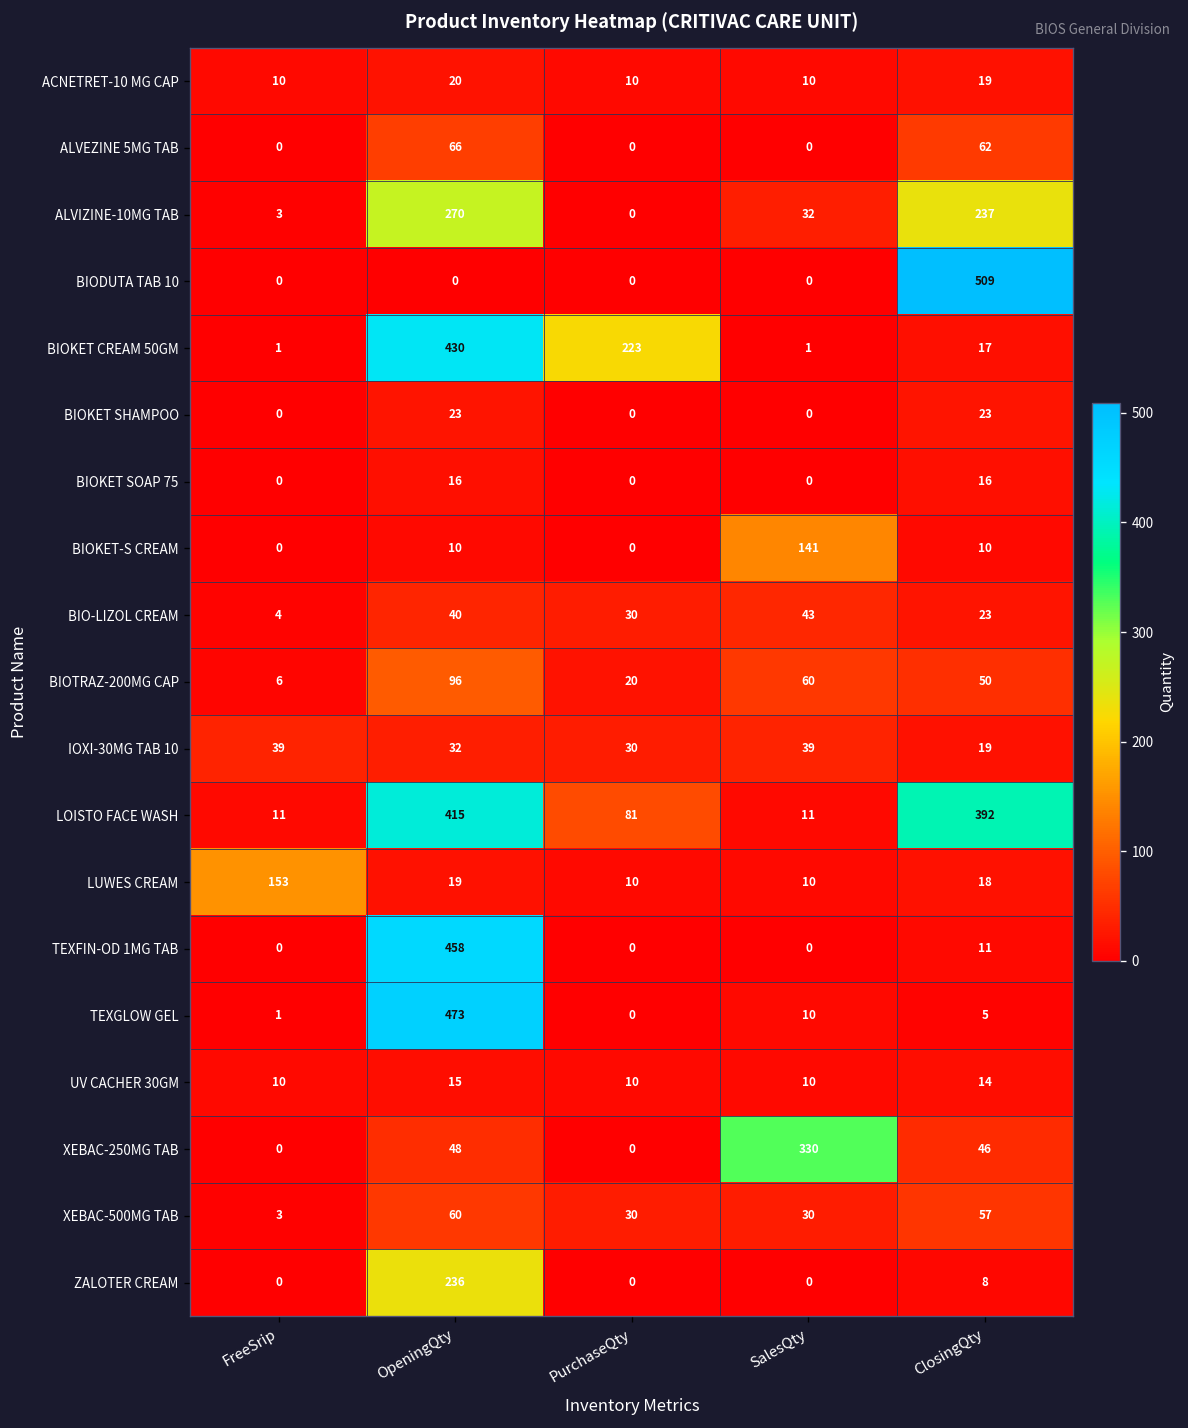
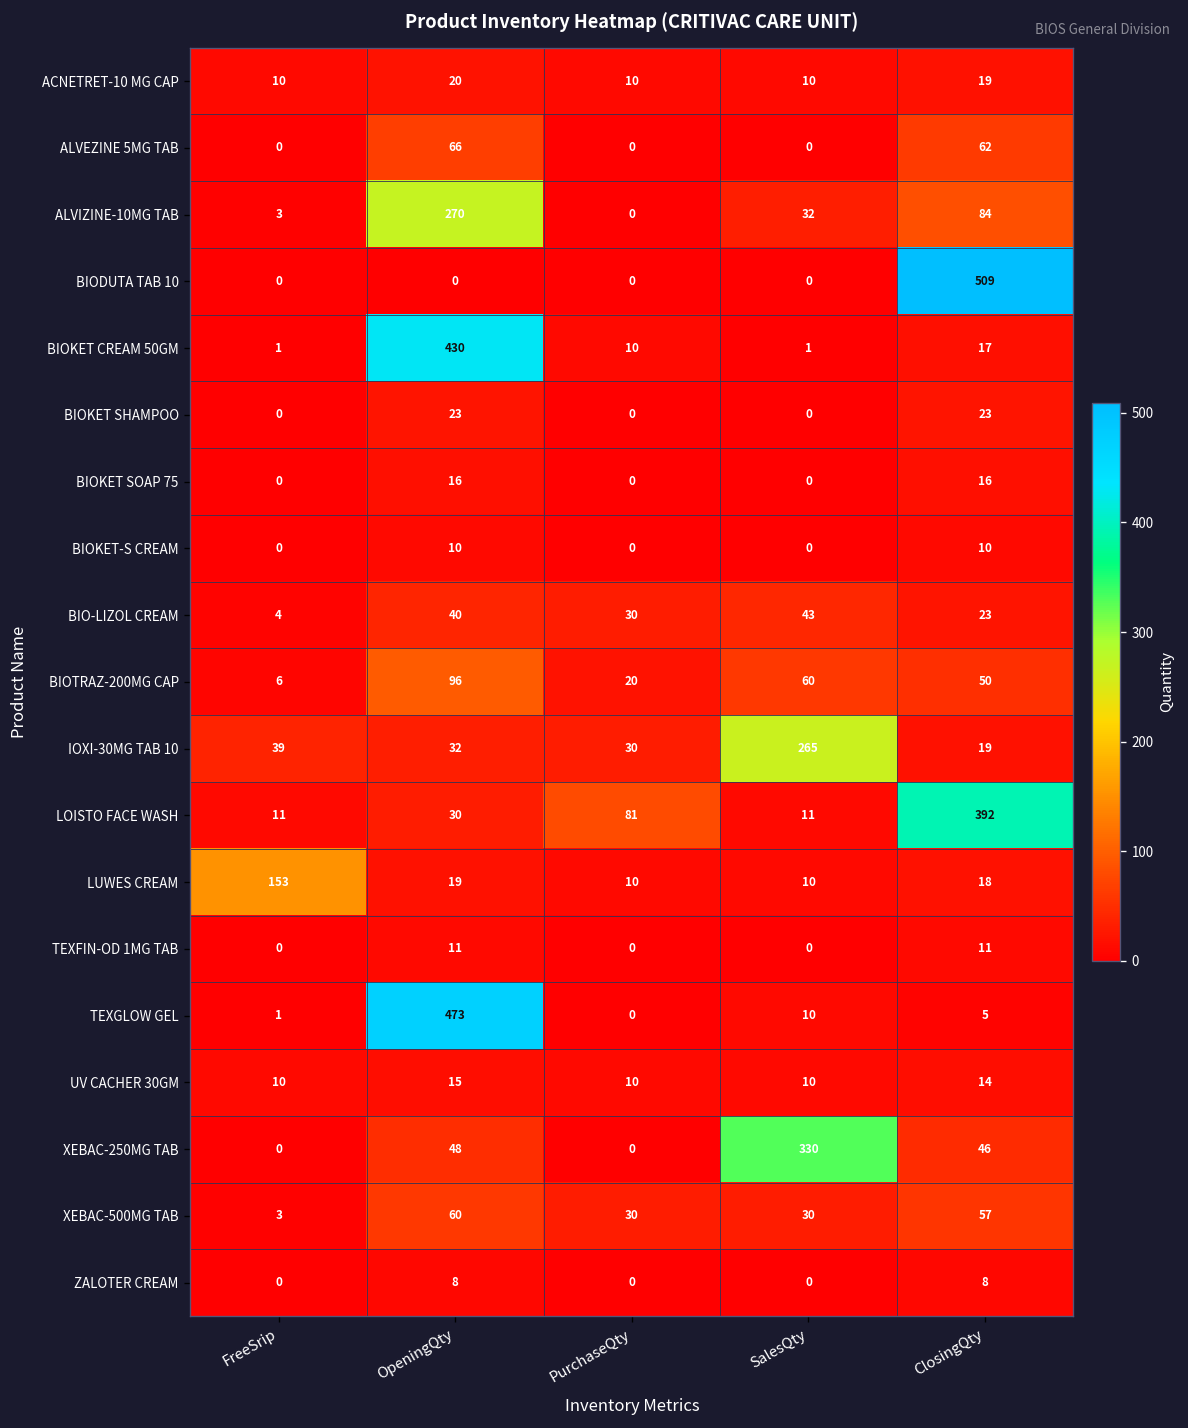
  {
    "ACNETRET-10 MG CAP": {
      "FreeSrip": 10,
      "OpeningQty": 20,
      "PurchaseQty": 10,
      "SalesQty": 10,
      "ClosingQty": 19
    },
    "ALVEZINE 5MG TAB": {
      "FreeSrip": 0,
      "OpeningQty": 66,
      "PurchaseQty": 0,
      "SalesQty": 0,
      "ClosingQty": 62
    },
    "ALVIZINE-10MG TAB": {
      "FreeSrip": 3,
      "OpeningQty": 270,
      "PurchaseQty": 0,
      "SalesQty": 32,
-     "ClosingQty": 237
+     "ClosingQty": 84
    },
    "BIODUTA TAB 10": {
      "FreeSrip": 0,
      "OpeningQty": 0,
      "PurchaseQty": 0,
      "SalesQty": 0,
      "ClosingQty": 509
    },
    "BIOKET CREAM 50GM": {
      "FreeSrip": 1,
      "OpeningQty": 430,
-     "PurchaseQty": 223,
+     "PurchaseQty": 10,
      "SalesQty": 1,
      "ClosingQty": 17
    },
    "BIOKET SHAMPOO": {
      "FreeSrip": 0,
      "OpeningQty": 23,
      "PurchaseQty": 0,
      "SalesQty": 0,
      "ClosingQty": 23
    },
    "BIOKET SOAP 75": {
      "FreeSrip": 0,
      "OpeningQty": 16,
      "PurchaseQty": 0,
      "SalesQty": 0,
      "ClosingQty": 16
    },
    "BIOKET-S CREAM": {
      "FreeSrip": 0,
      "OpeningQty": 10,
      "PurchaseQty": 0,
-     "SalesQty": 141,
+     "SalesQty": 0,
      "ClosingQty": 10
    },
    "BIO-LIZOL CREAM": {
      "FreeSrip": 4,
      "OpeningQty": 40,
      "PurchaseQty": 30,
      "SalesQty": 43,
      "ClosingQty": 23
    },
    "BIOTRAZ-200MG CAP": {
      "FreeSrip": 6,
      "OpeningQty": 96,
      "PurchaseQty": 20,
      "SalesQty": 60,
      "ClosingQty": 50
    },
    "IOXI-30MG TAB 10": {
      "FreeSrip": 39,
      "OpeningQty": 32,
      "PurchaseQty": 30,
-     "SalesQty": 39,
+     "SalesQty": 265,
      "ClosingQty": 19
    },
    "LOISTO FACE WASH": {
      "FreeSrip": 11,
-     "OpeningQty": 415,
+     "OpeningQty": 30,
      "PurchaseQty": 81,
      "SalesQty": 11,
      "ClosingQty": 392
    },
    "LUWES CREAM": {
      "FreeSrip": 153,
      "OpeningQty": 19,
      "PurchaseQty": 10,
      "SalesQty": 10,
      "ClosingQty": 18
    },
    "TEXFIN-OD 1MG TAB": {
      "FreeSrip": 0,
-     "OpeningQty": 458,
+     "OpeningQty": 11,
      "PurchaseQty": 0,
      "SalesQty": 0,
      "ClosingQty": 11
    },
    "TEXGLOW GEL": {
      "FreeSrip": 1,
      "OpeningQty": 473,
      "PurchaseQty": 0,
      "SalesQty": 10,
      "ClosingQty": 5
    },
    "UV CACHER 30GM": {
      "FreeSrip": 10,
      "OpeningQty": 15,
      "PurchaseQty": 10,
      "SalesQty": 10,
      "ClosingQty": 14
    },
    "XEBAC-250MG TAB": {
      "FreeSrip": 0,
      "OpeningQty": 48,
      "PurchaseQty": 0,
      "SalesQty": 330,
      "ClosingQty": 46
    },
    "XEBAC-500MG TAB": {
      "FreeSrip": 3,
      "OpeningQty": 60,
      "PurchaseQty": 30,
      "SalesQty": 30,
      "ClosingQty": 57
    },
    "ZALOTER CREAM": {
      "FreeSrip": 0,
-     "OpeningQty": 236,
+     "OpeningQty": 8,
      "PurchaseQty": 0,
      "SalesQty": 0,
      "ClosingQty": 8
    }
  }
